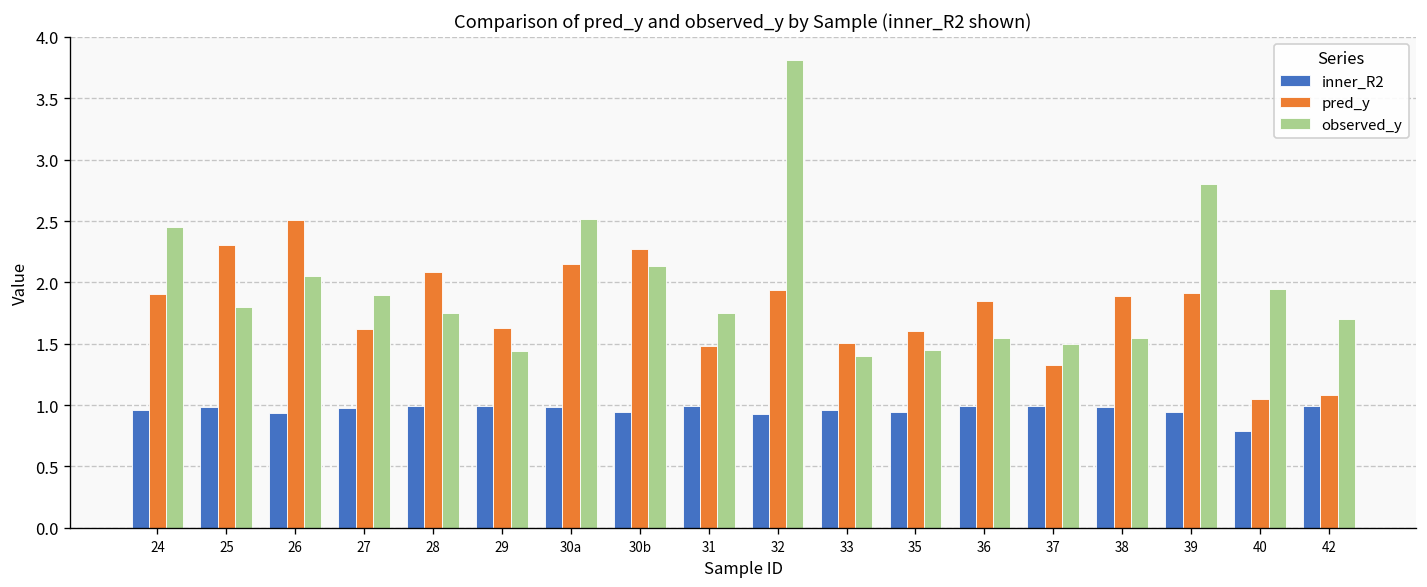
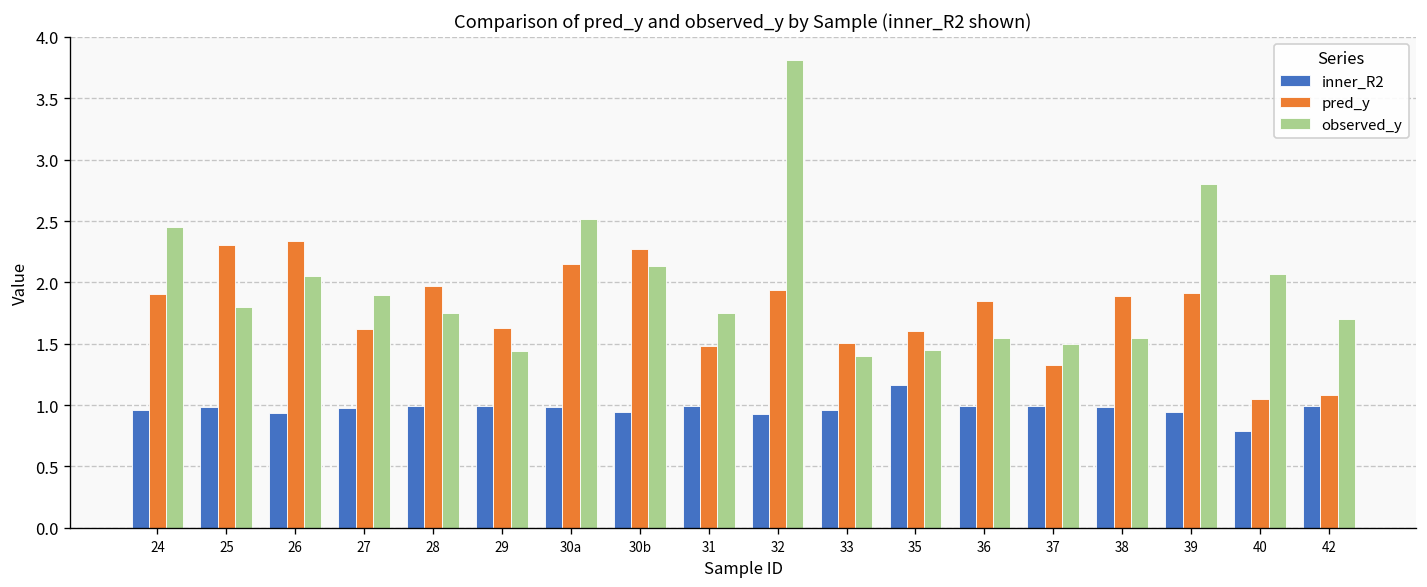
  {
    "inner_R2": {
      "24": 0.96,
      "25": 0.98,
      "26": 0.94,
      "27": 0.98,
      "28": 0.99,
      "29": 0.99,
      "30a": 0.98,
      "30b": 0.95,
      "31": 0.99,
      "32": 0.93,
      "33": 0.96,
-     "35": 0.94,
+     "35": 1.17,
      "36": 0.99,
      "37": 0.99,
      "38": 0.99,
      "39": 0.95,
      "40": 0.79,
      "42": 0.99
    },
    "pred_y": {
      "24": 1.91,
      "25": 2.30,
-     "26": 2.51,
+     "26": 2.34,
      "27": 1.62,
-     "28": 2.09,
+     "28": 1.97,
      "29": 1.63,
      "30a": 2.15,
      "30b": 2.27,
      "31": 1.48,
      "32": 1.94,
      "33": 1.51,
      "35": 1.60,
      "36": 1.85,
      "37": 1.32,
      "38": 1.89,
      "39": 1.91,
      "40": 1.05,
      "42": 1.08
    },
    "observed_y": {
      "24": 2.45,
      "25": 1.80,
      "26": 2.05,
      "27": 1.90,
      "28": 1.75,
      "29": 1.44,
      "30a": 2.52,
      "30b": 2.13,
      "31": 1.75,
      "32": 3.81,
      "33": 1.40,
      "35": 1.45,
      "36": 1.55,
      "37": 1.50,
      "38": 1.55,
      "39": 2.80,
-     "40": 1.95,
+     "40": 2.07,
      "42": 1.70
    }
  }
